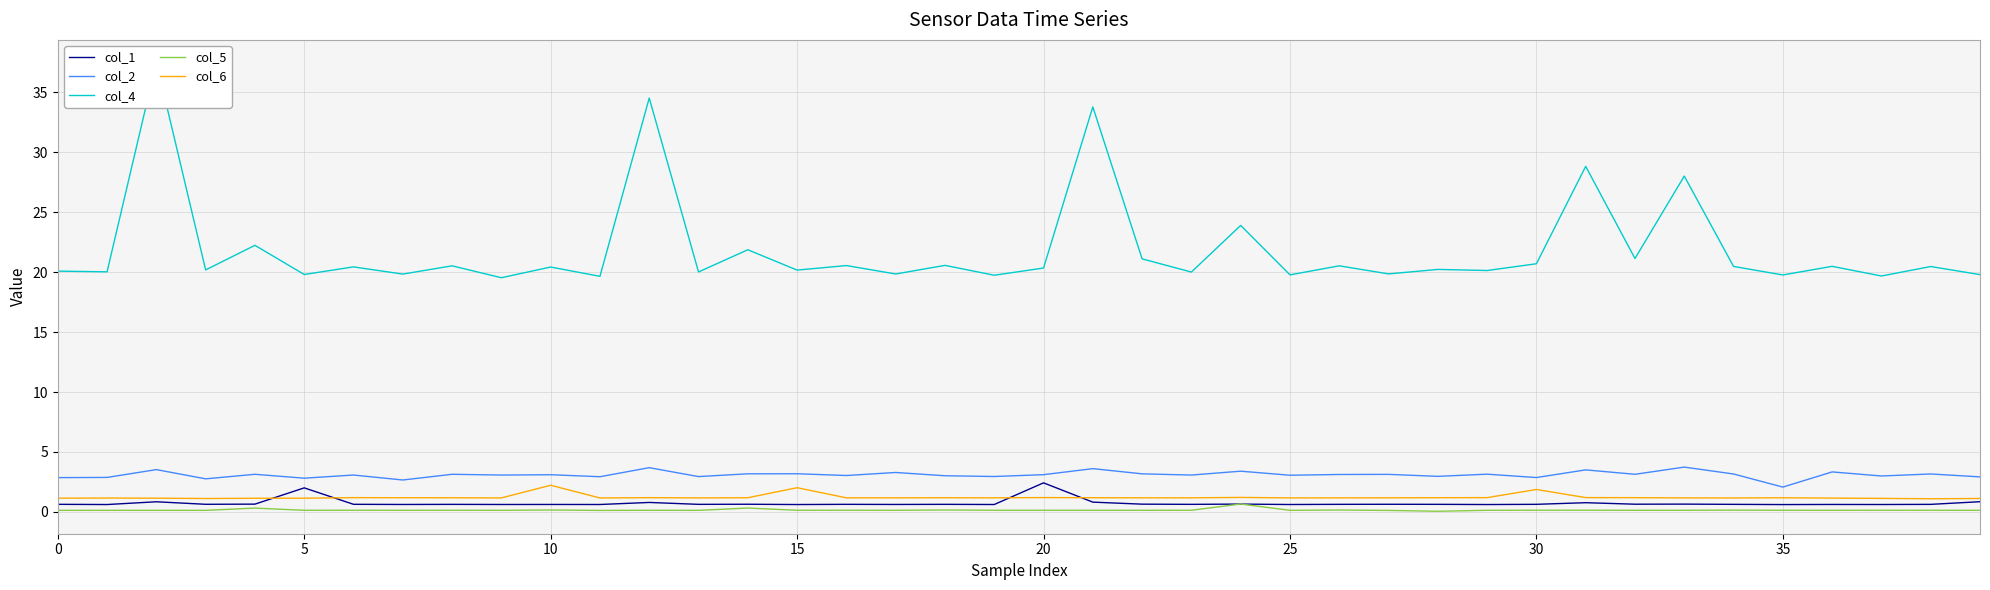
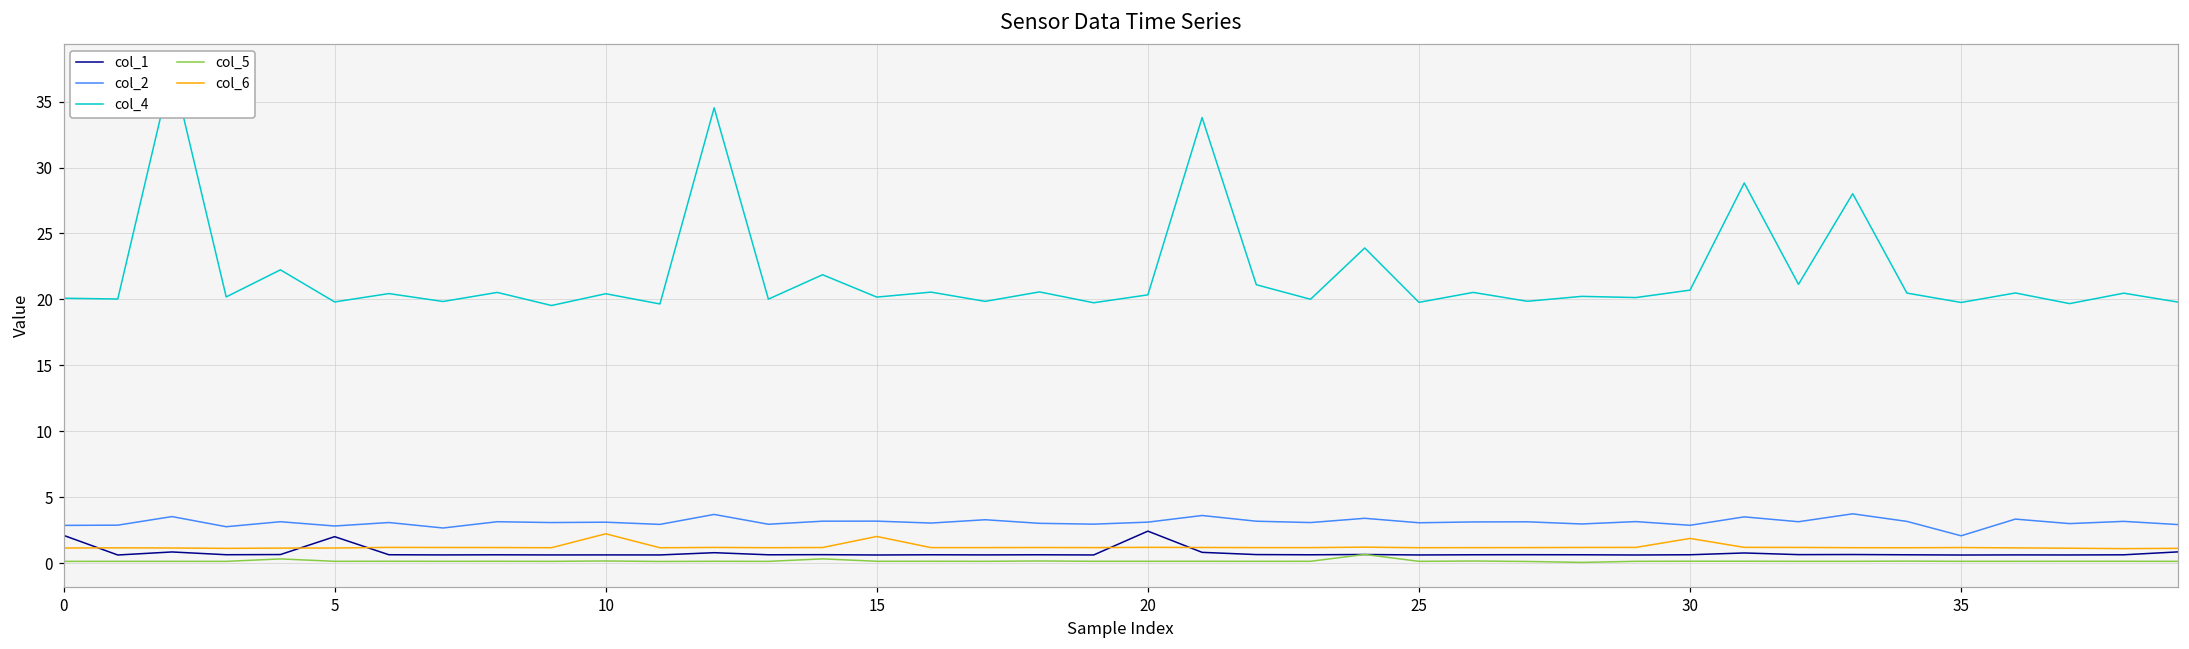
  {
    "col_1": {
-     "0": 0.6,
+     "0": 2.1,
      "5": 2.0,
      "10": 0.6,
      "15": 0.6,
      "20": 2.4,
      "25": 0.6,
      "30": 0.6,
      "35": 0.6
    },
    "col_2": {
      "0": 2.9,
      "5": 2.8,
      "10": 3.1,
      "15": 3.2,
      "20": 3.1,
      "25": 3.1,
      "30": 2.9,
      "35": 2.1
    },
    "col_4": {
      "0": 20.1,
      "5": 19.8,
      "10": 20.4,
      "15": 20.2,
      "20": 20.3,
      "25": 19.8,
      "30": 20.7,
      "35": 19.8
    },
    "col_5": {
      "0": 0.1,
      "5": 0.1,
      "10": 0.2,
      "15": 0.1,
      "20": 0.1,
      "25": 0.1,
      "30": 0.1,
      "35": 0.1
    },
    "col_6": {
      "0": 1.1,
      "5": 1.1,
      "10": 2.2,
      "15": 2.0,
      "20": 1.2,
      "25": 1.2,
      "30": 1.9,
      "35": 1.2
    }
  }
